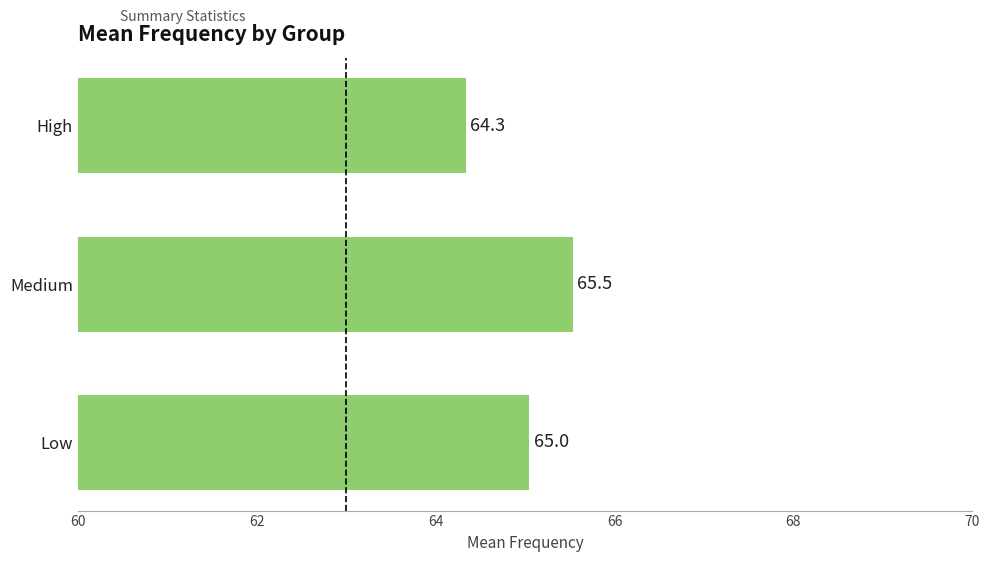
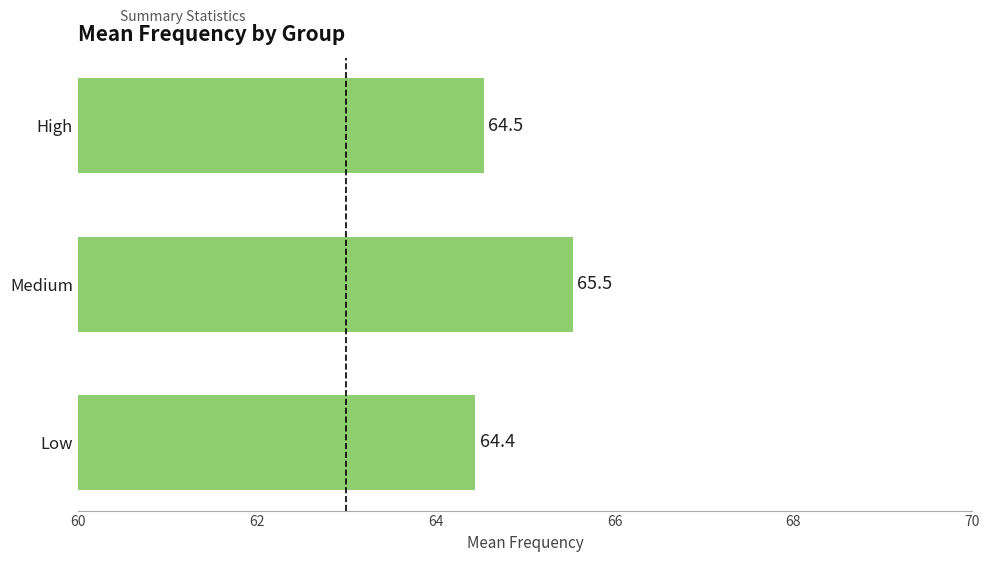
  {
-   "High": 64.3,
+   "High": 64.5,
    "Medium": 65.5,
-   "Low": 65.0
+   "Low": 64.4
  }
